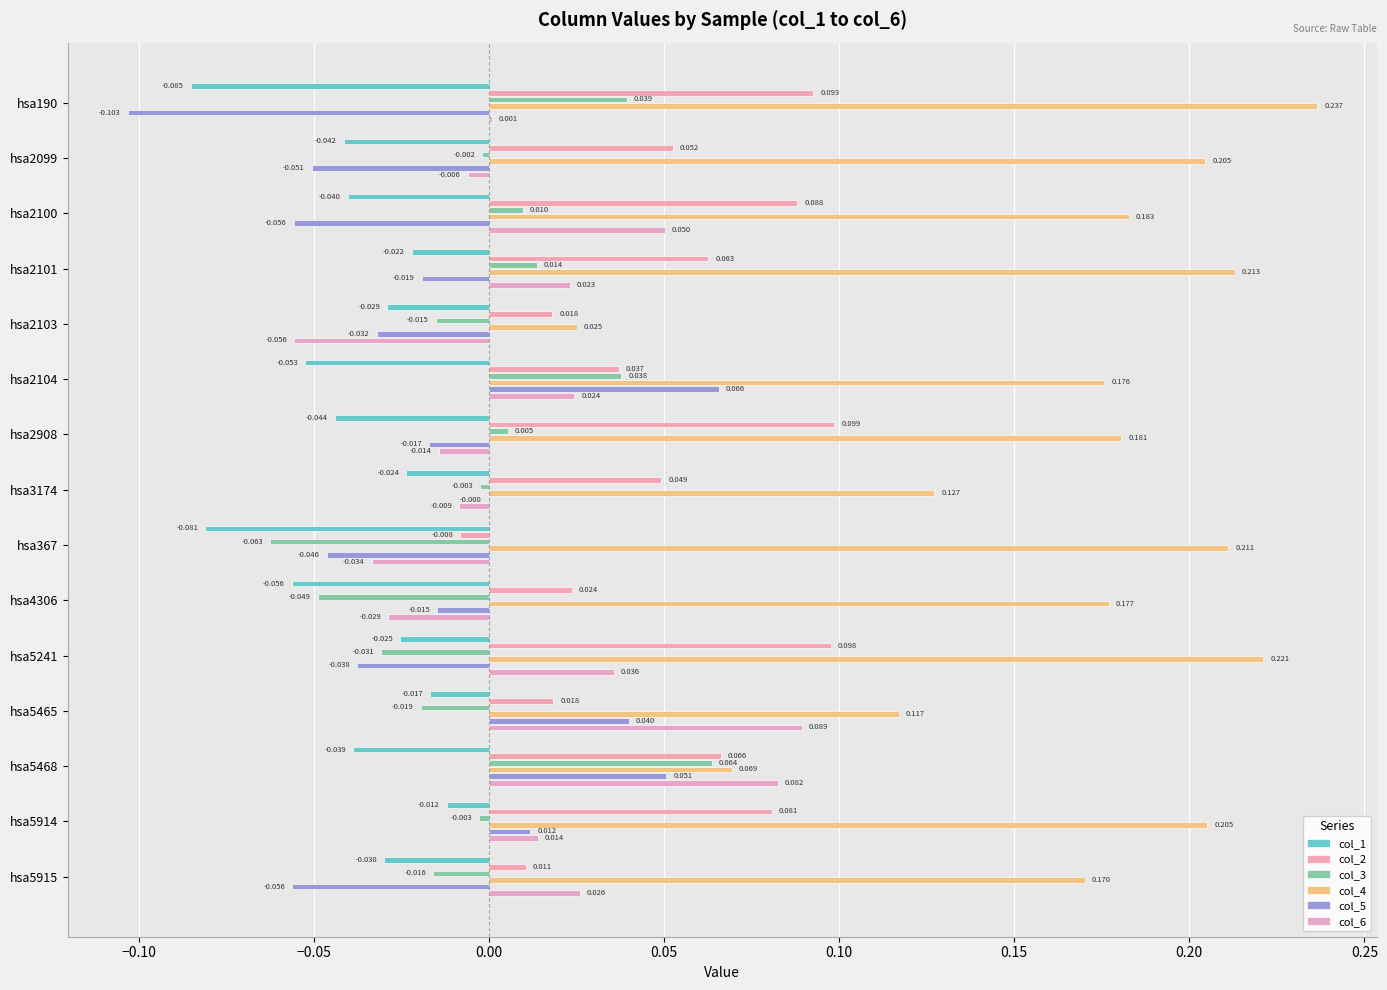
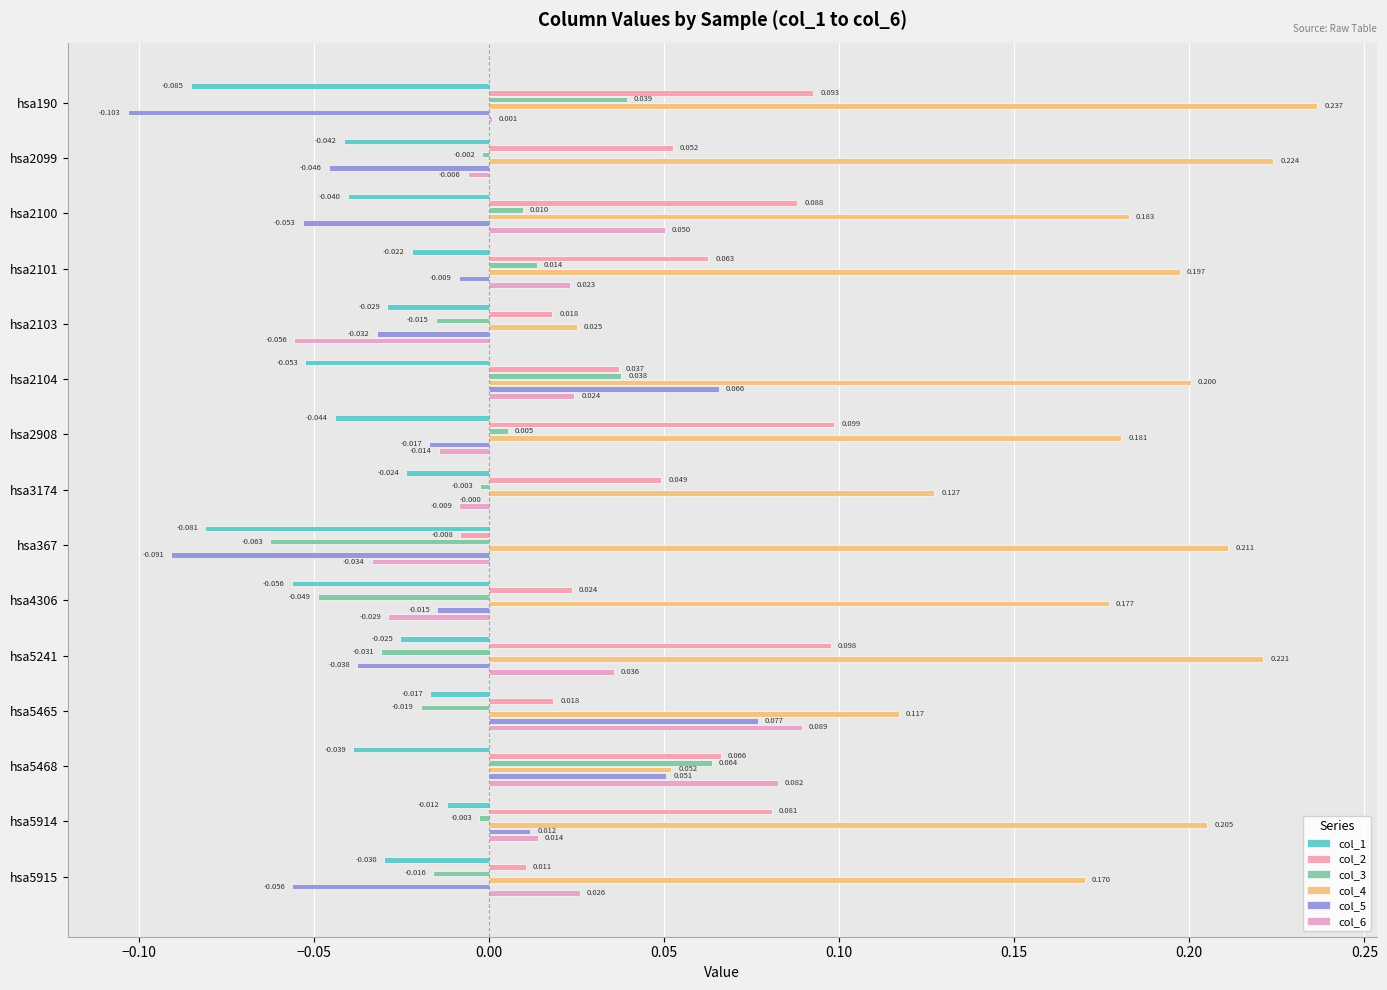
  {
    "col_4": {
      "hsa190": 0.237,
-     "hsa2099": 0.205,
+     "hsa2099": 0.224,
      "hsa2100": 0.183,
-     "hsa2101": 0.213,
+     "hsa2101": 0.197,
      "hsa2103": 0.025,
-     "hsa2104": 0.176,
+     "hsa2104": 0.200,
      "hsa2908": 0.181,
      "hsa3174": 0.127,
      "hsa367": 0.211,
      "hsa4306": 0.177,
      "hsa5241": 0.221,
      "hsa5465": 0.117,
-     "hsa5468": 0.069,
+     "hsa5468": 0.052,
      "hsa5914": 0.205,
      "hsa5915": 0.170
    },
    "col_5": {
      "hsa190": -0.103,
-     "hsa2099": -0.051,
-     "hsa2100": -0.056,
-     "hsa2101": -0.019,
+     "hsa2099": -0.046,
+     "hsa2100": -0.053,
+     "hsa2101": -0.009,
      "hsa2103": -0.032,
      "hsa2104": 0.066,
      "hsa2908": -0.017,
      "hsa3174": -0.000,
-     "hsa367": -0.046,
+     "hsa367": -0.091,
      "hsa4306": -0.015,
      "hsa5241": -0.038,
-     "hsa5465": 0.040,
+     "hsa5465": 0.077,
      "hsa5468": 0.051,
      "hsa5914": 0.012,
      "hsa5915": -0.056
    }
  }
